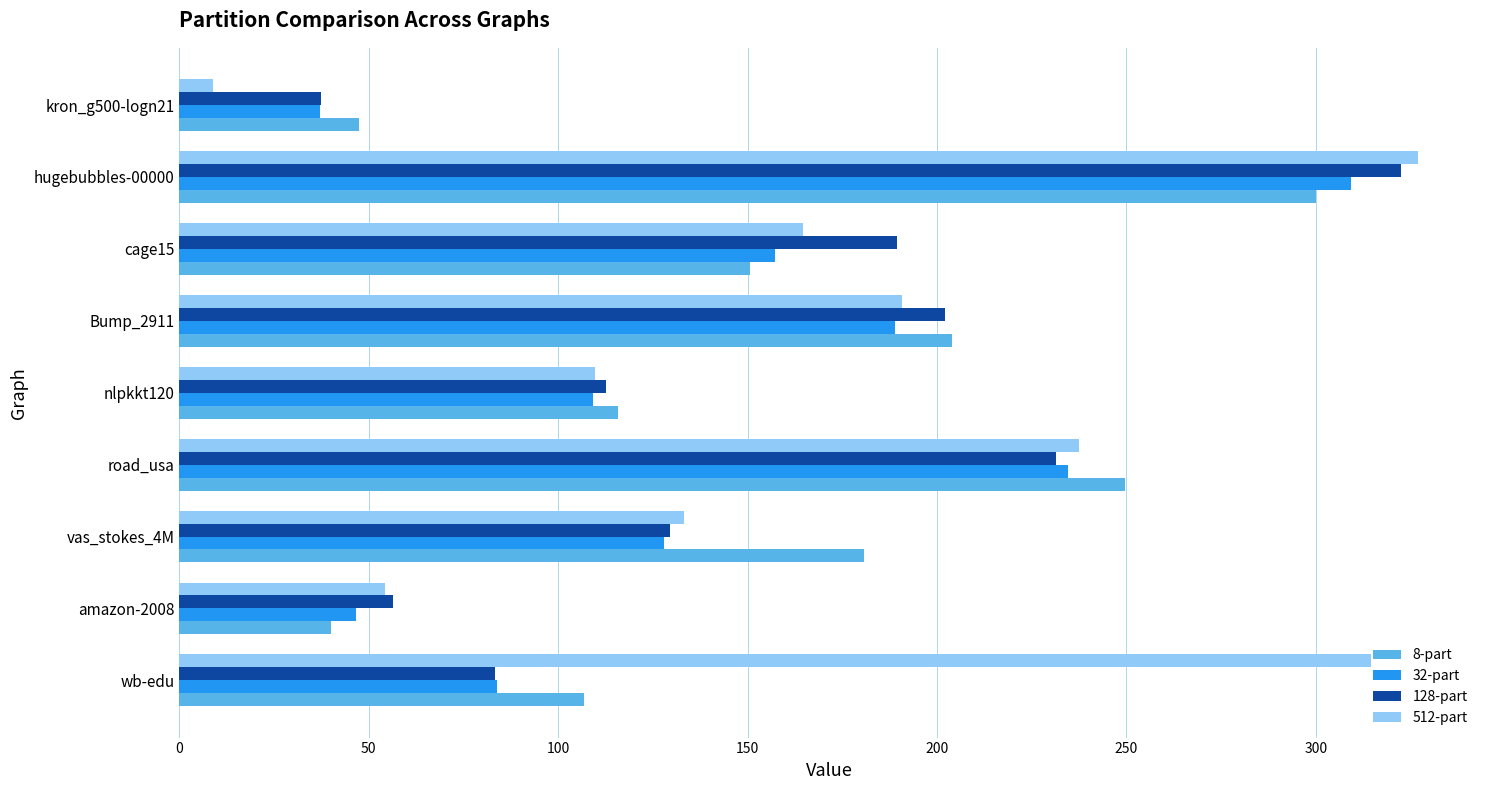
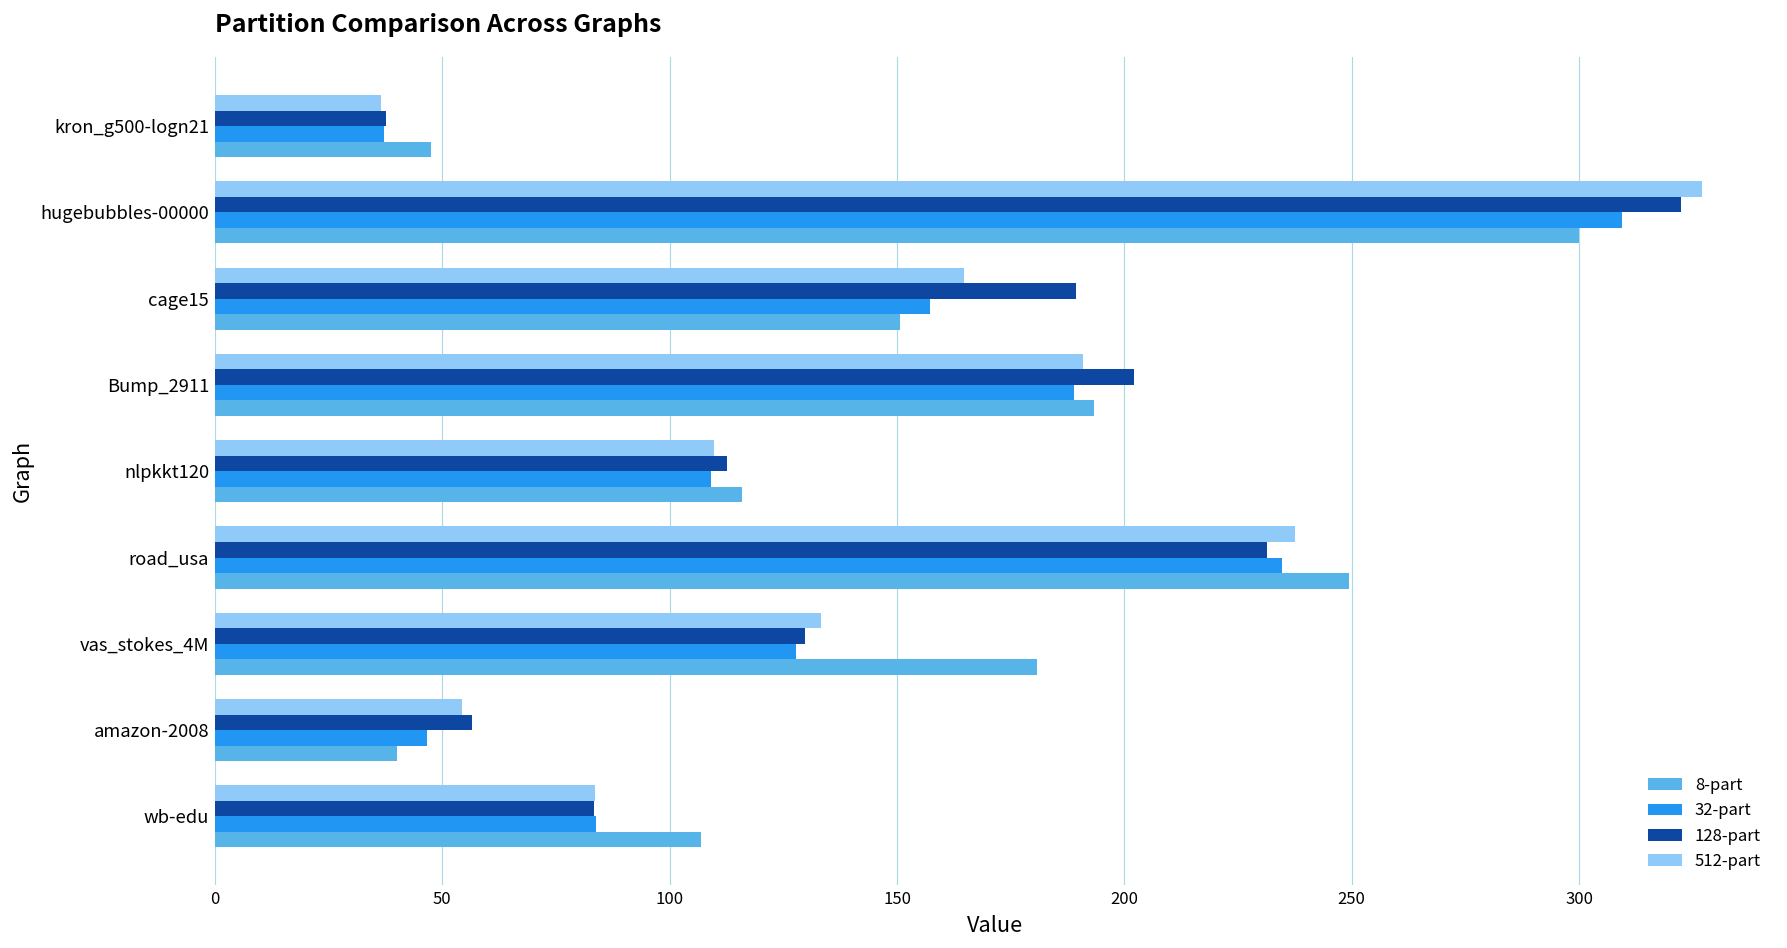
  {
    "8-part": {
      "kron_g500-logn21": 47,
      "hugebubbles-00000": 300,
      "cage15": 151,
-     "Bump_2911": 204,
+     "Bump_2911": 193,
      "nlpkkt120": 116,
      "road_usa": 250,
      "vas_stokes_4M": 181,
      "amazon-2008": 40,
      "wb-edu": 107
    },
    "32-part": {
      "kron_g500-logn21": 37,
      "hugebubbles-00000": 309,
      "cage15": 157,
      "Bump_2911": 189,
      "nlpkkt120": 109,
      "road_usa": 235,
      "vas_stokes_4M": 128,
      "amazon-2008": 47,
      "wb-edu": 84
    },
    "128-part": {
      "kron_g500-logn21": 38,
      "hugebubbles-00000": 322,
      "cage15": 189,
      "Bump_2911": 202,
      "nlpkkt120": 113,
      "road_usa": 231,
      "vas_stokes_4M": 130,
      "amazon-2008": 56,
      "wb-edu": 83
    },
    "512-part": {
-     "kron_g500-logn21": 9,
+     "kron_g500-logn21": 36,
      "hugebubbles-00000": 327,
      "cage15": 165,
      "Bump_2911": 191,
      "nlpkkt120": 110,
      "road_usa": 237,
      "vas_stokes_4M": 133,
      "amazon-2008": 54,
-     "wb-edu": 314
+     "wb-edu": 84
    }
  }
